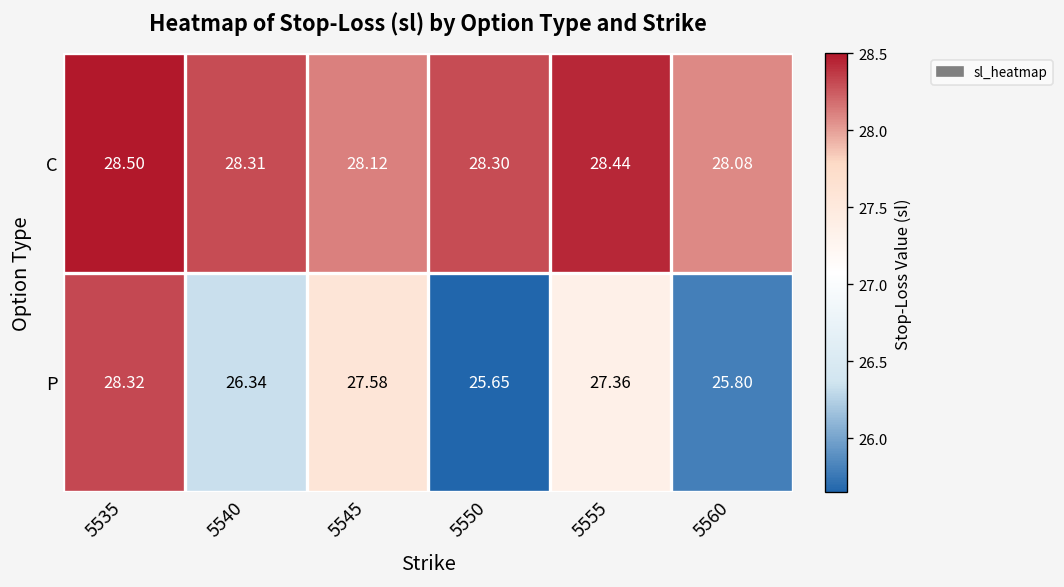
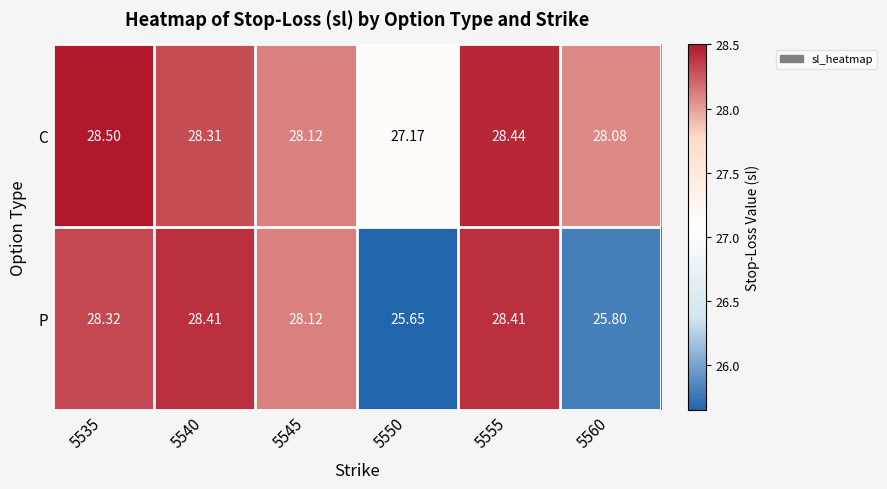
  {
    "C": {
      "5535": 28.50,
      "5540": 28.31,
      "5545": 28.12,
-     "5550": 28.30,
+     "5550": 27.17,
      "5555": 28.44,
      "5560": 28.08
    },
    "P": {
      "5535": 28.32,
-     "5540": 26.34,
-     "5545": 27.58,
+     "5540": 28.41,
+     "5545": 28.12,
      "5550": 25.65,
-     "5555": 27.36,
+     "5555": 28.41,
      "5560": 25.80
    }
  }
